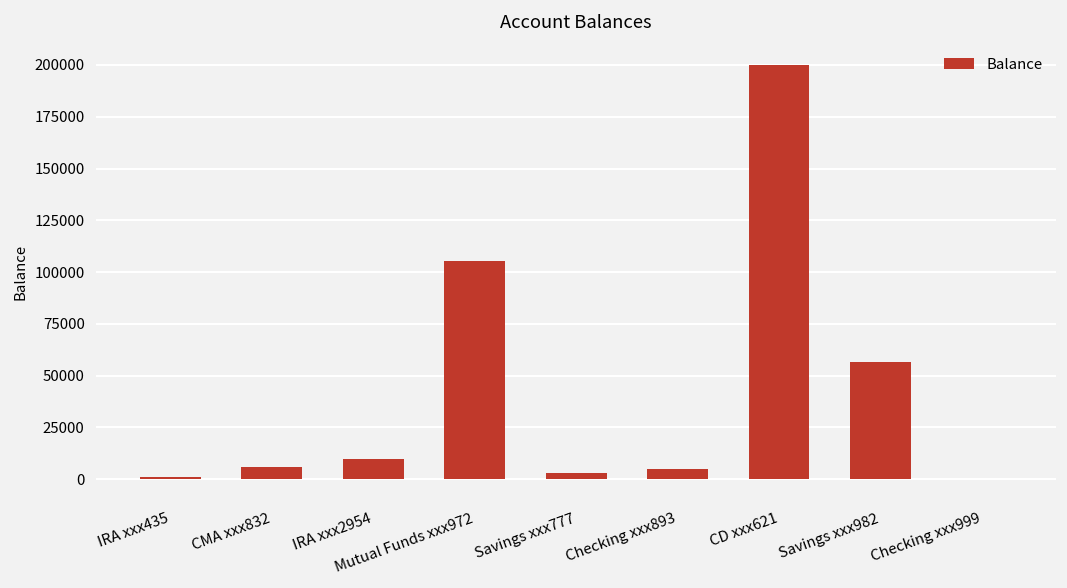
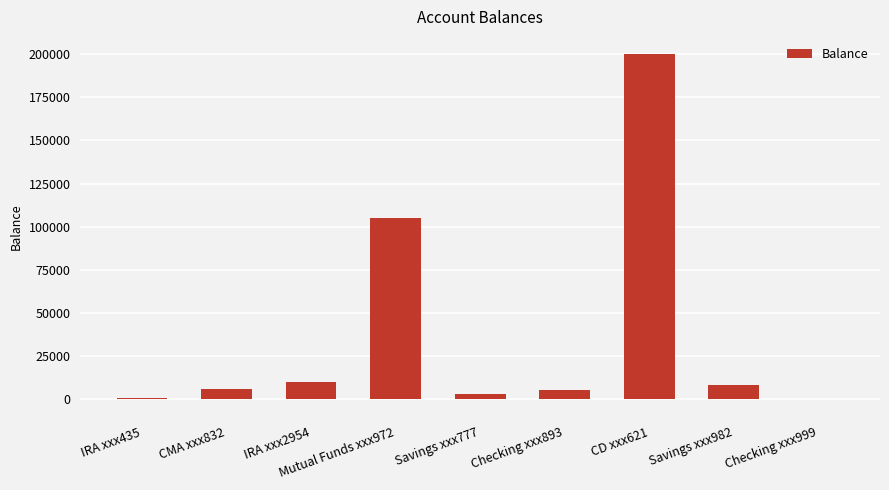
  {
    "CMA xxx832": 6000,
    "IRA xxx2954": 10000,
    "Mutual Funds xxx972": 105000,
    "Savings xxx777": 3000,
    "Checking xxx893": 5000,
    "CD xxx621": 200000,
-   "Savings xxx982": 56000
+   "Savings xxx982": 8000
  }
